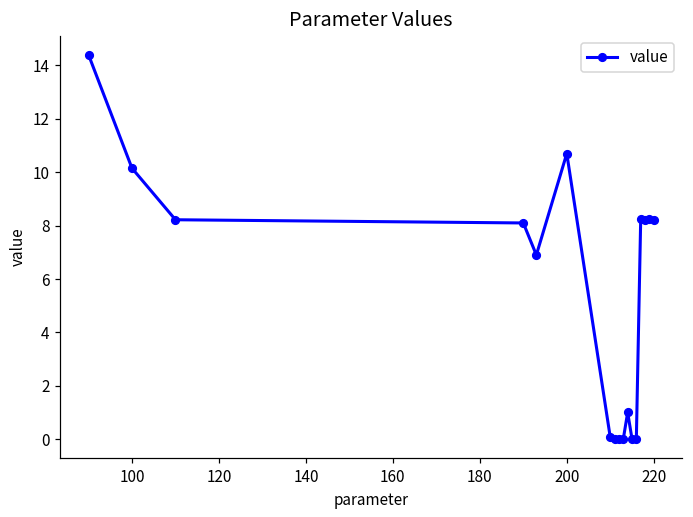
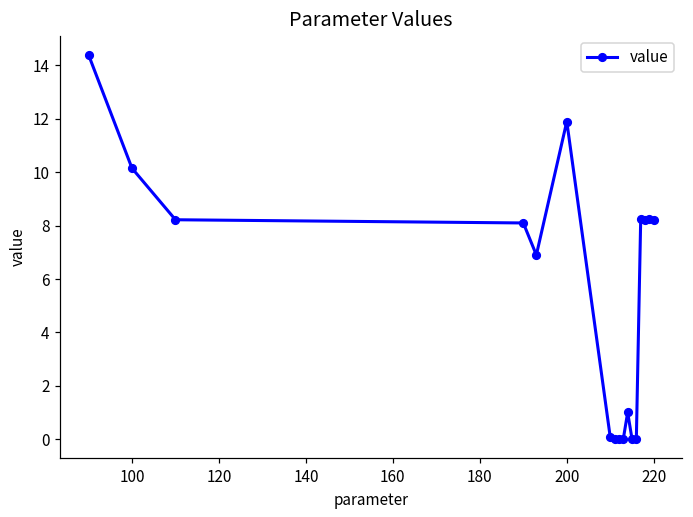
  {
    "100": 10.2,
-   "200": 10.7,
+   "200": 11.9,
    "220": 8.2
  }
